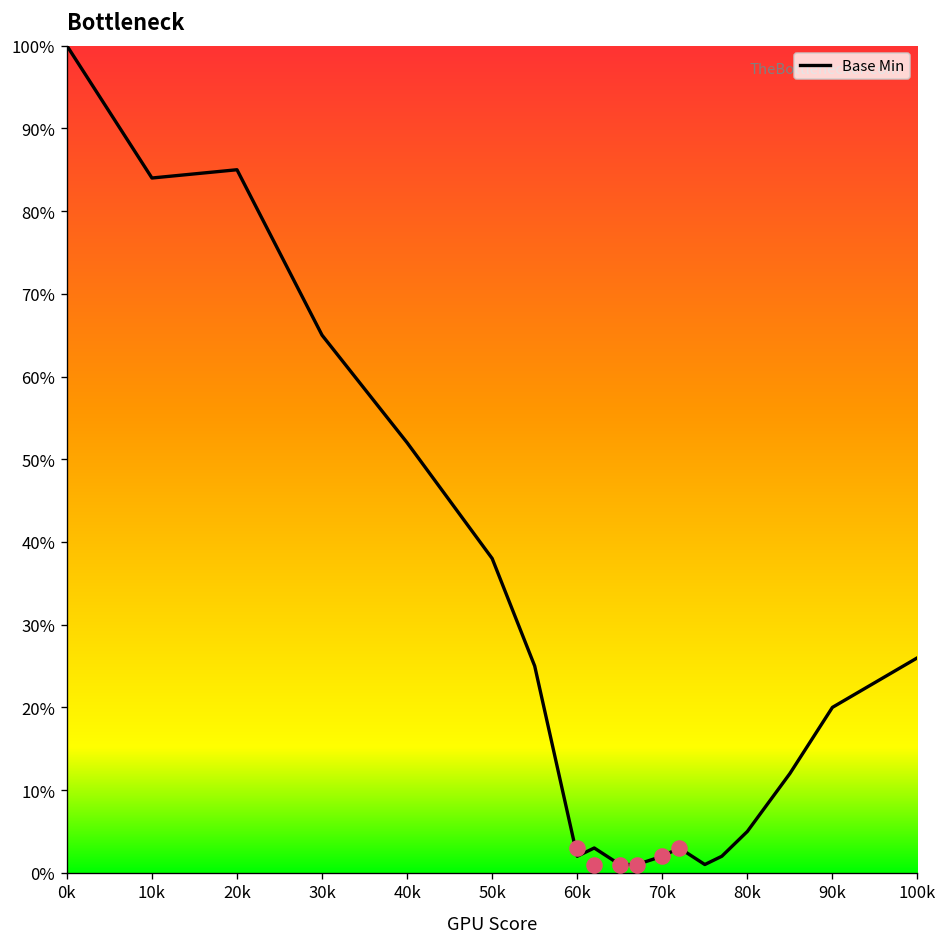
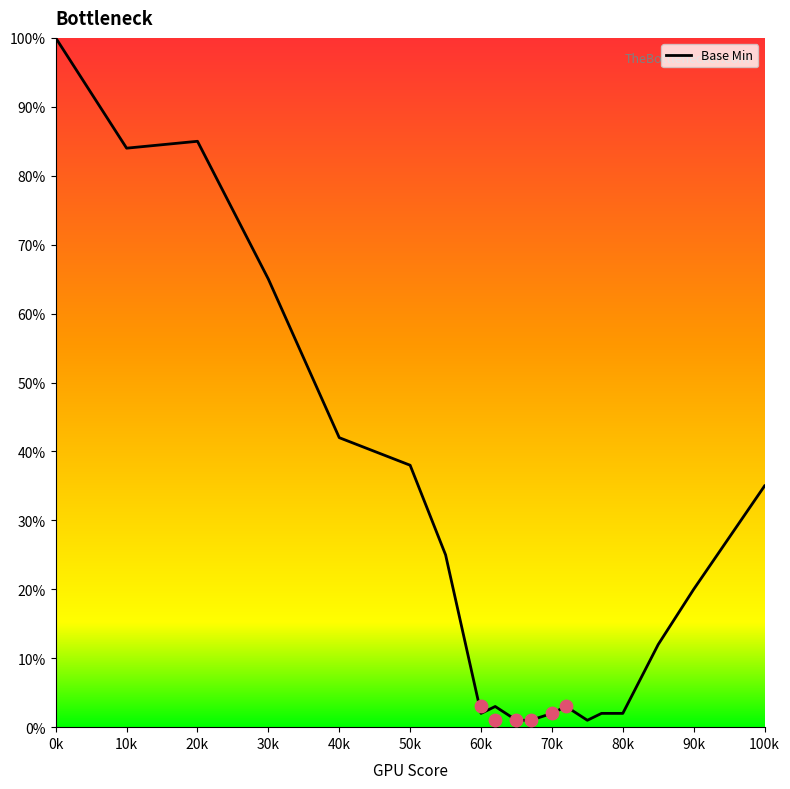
  {
    "Base Min": {
      "0k": "100%",
      "10k": "84%",
      "20k": "85%",
      "30k": "65%",
-     "40k": "52%",
+     "40k": "42%",
      "50k": "38%",
      "60k": "2%",
-     "80k": "5%",
+     "80k": "2%",
      "90k": "20%",
-     "100k": "26%"
+     "100k": "35%"
    }
  }
